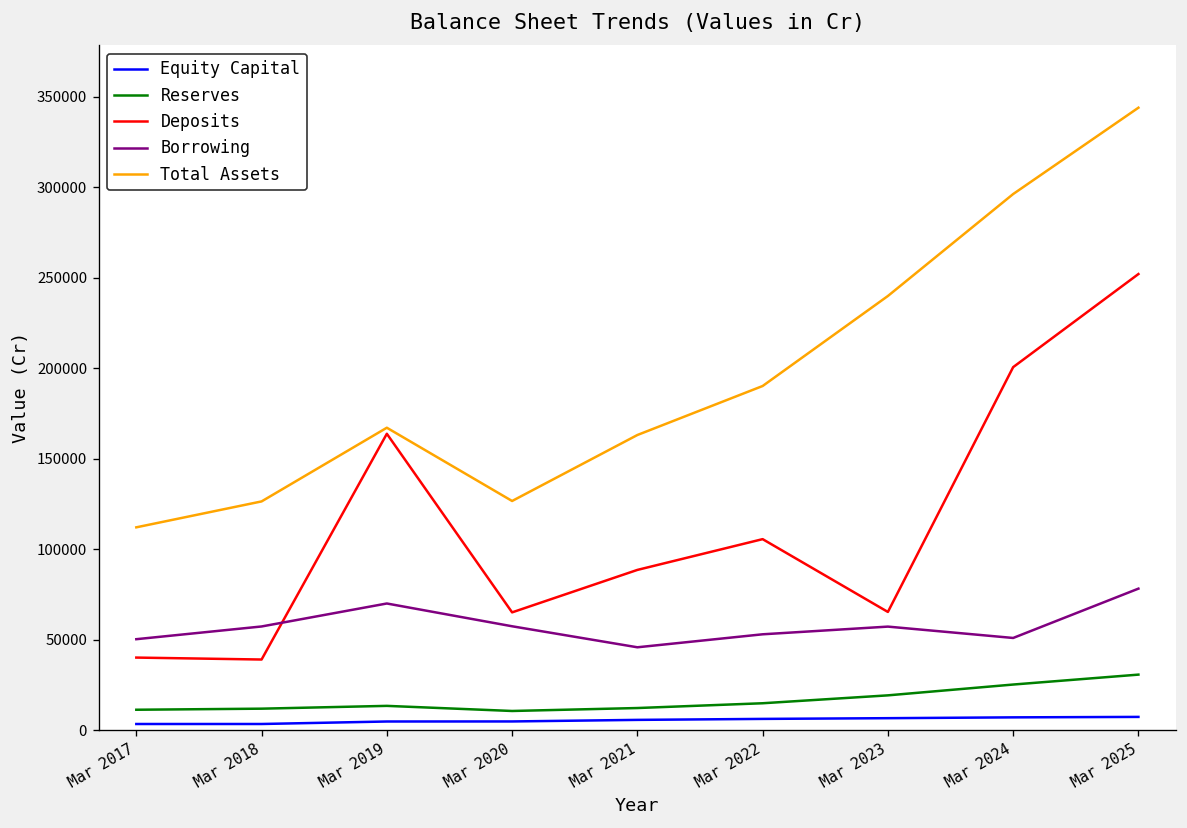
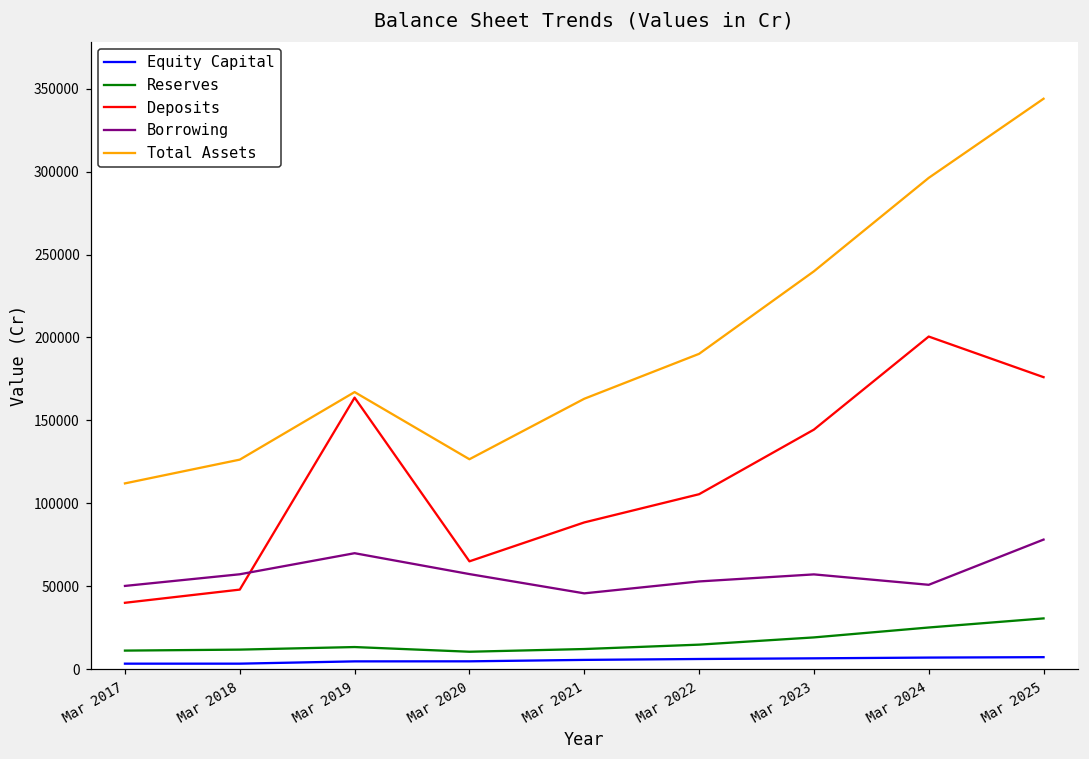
  {
    "Equity Capital": {
      "Mar 2017": 3000,
      "Mar 2018": 3000,
      "Mar 2019": 5000,
      "Mar 2020": 5000,
      "Mar 2021": 6000,
      "Mar 2022": 6000,
      "Mar 2023": 7000,
      "Mar 2024": 7000,
      "Mar 2025": 7000
    },
    "Reserves": {
      "Mar 2017": 11000,
      "Mar 2018": 12000,
      "Mar 2019": 13000,
      "Mar 2020": 11000,
      "Mar 2021": 12000,
      "Mar 2022": 15000,
      "Mar 2023": 19000,
      "Mar 2024": 25000,
      "Mar 2025": 31000
    },
    "Deposits": {
      "Mar 2017": 40000,
-     "Mar 2018": 39000,
+     "Mar 2018": 48000,
      "Mar 2019": 164000,
      "Mar 2020": 65000,
      "Mar 2021": 89000,
      "Mar 2022": 106000,
-     "Mar 2023": 65000,
+     "Mar 2023": 144000,
      "Mar 2024": 201000,
-     "Mar 2025": 252000
+     "Mar 2025": 176000
    },
    "Borrowing": {
      "Mar 2017": 50000,
      "Mar 2018": 57000,
      "Mar 2019": 70000,
      "Mar 2020": 57000,
      "Mar 2021": 46000,
      "Mar 2022": 53000,
      "Mar 2023": 57000,
      "Mar 2024": 51000,
      "Mar 2025": 78000
    },
    "Total Assets": {
      "Mar 2017": 112000,
      "Mar 2018": 126000,
      "Mar 2019": 167000,
      "Mar 2020": 127000,
      "Mar 2021": 163000,
      "Mar 2022": 190000,
      "Mar 2023": 240000,
      "Mar 2024": 296000,
      "Mar 2025": 344000
    }
  }
